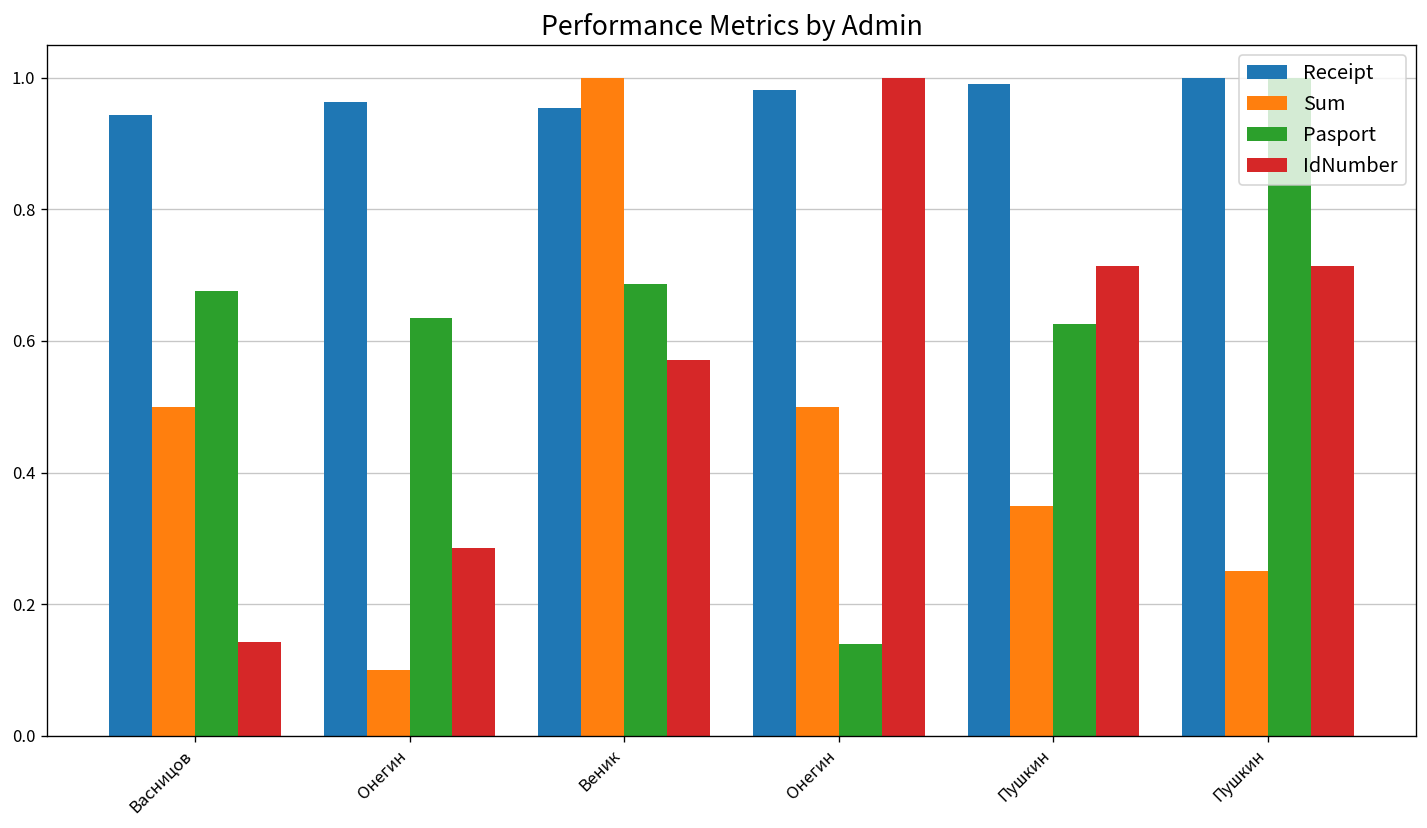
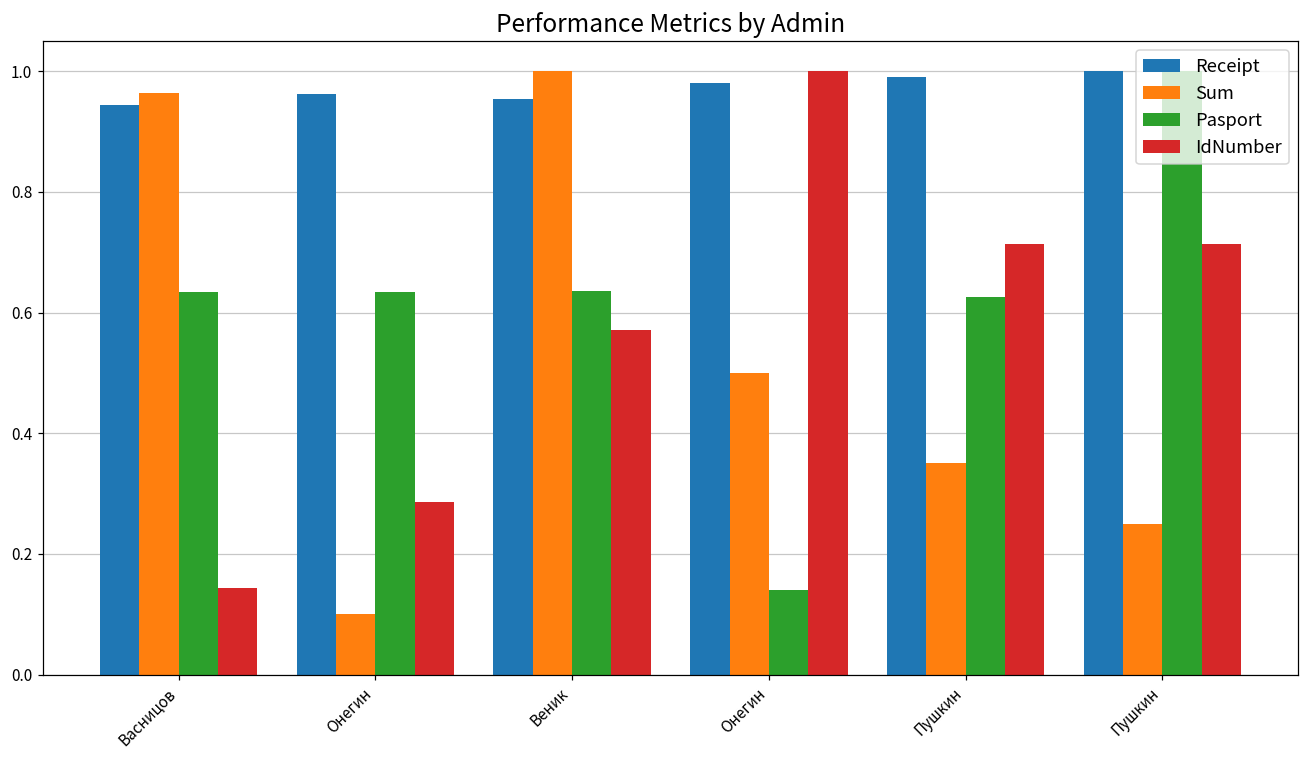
  {
    "Receipt": {
      "Васницов": 0.94,
      "Веник": 0.95
    },
    "Sum": {
-     "Васницов": 0.50,
+     "Васницов": 0.96,
      "Веник": 1.00
    },
    "Pasport": {
-     "Васницов": 0.68,
-     "Веник": 0.69
+     "Васницов": 0.63,
+     "Веник": 0.64
    },
    "IdNumber": {
      "Васницов": 0.14,
      "Веник": 0.57
    }
  }
